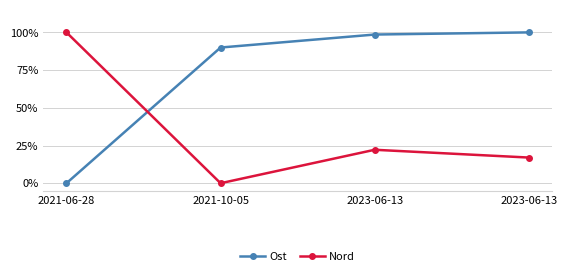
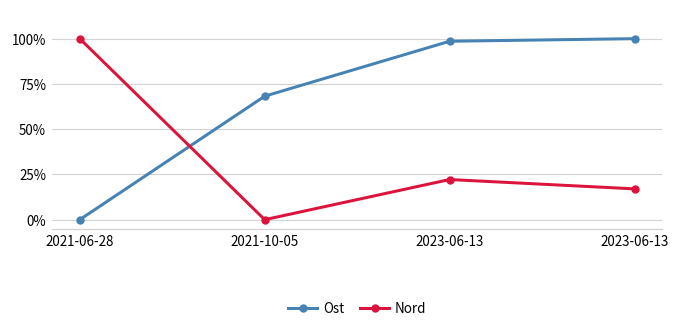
  {
    "Ost": {
      "2021-06-28": "0%",
-     "2021-10-05": "90%"
+     "2021-10-05": "68%"
    },
    "Nord": {
      "2021-06-28": "100%",
      "2021-10-05": "0%"
    }
  }
